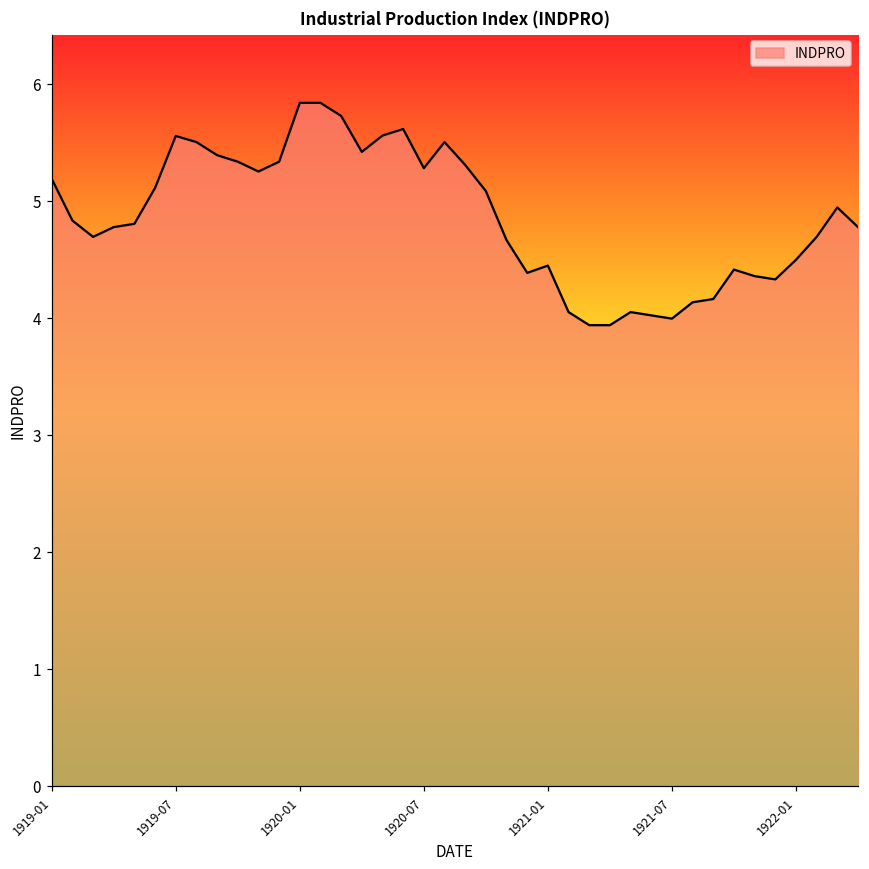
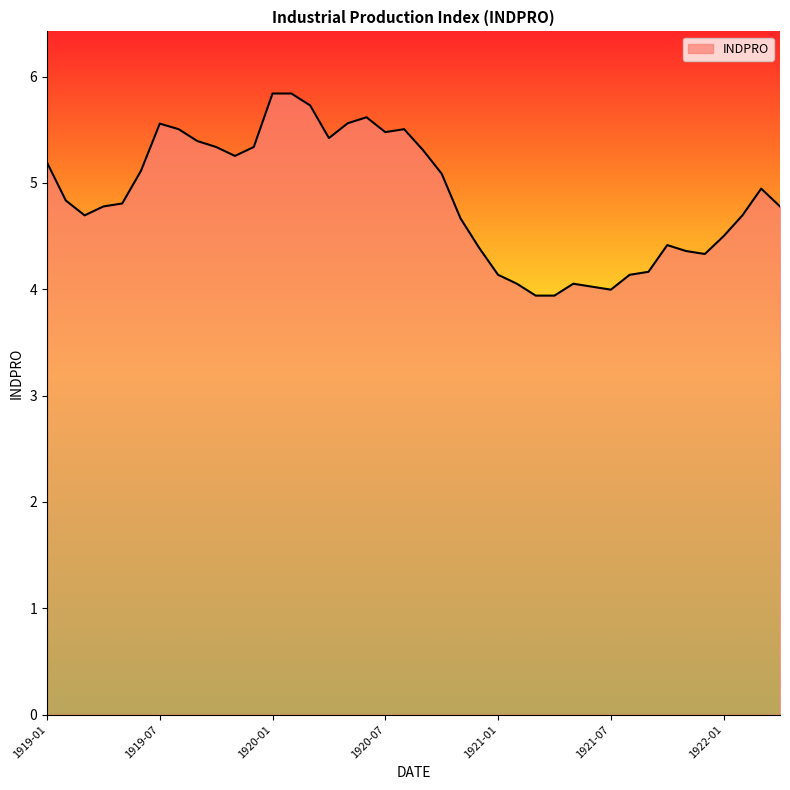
  {
    "1919-01": 5.19,
    "1919-07": 5.56,
    "1920-01": 5.84,
-   "1920-07": 5.28,
-   "1921-01": 4.45,
+   "1920-07": 5.48,
+   "1921-01": 4.14,
    "1921-07": 4.00,
    "1922-01": 4.50
  }
